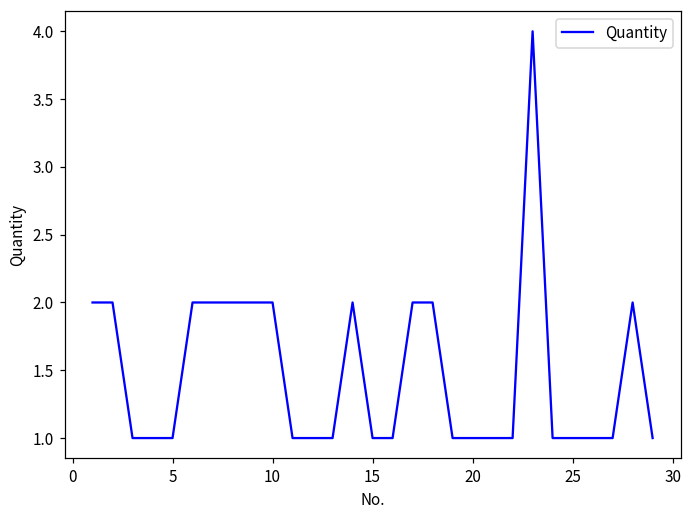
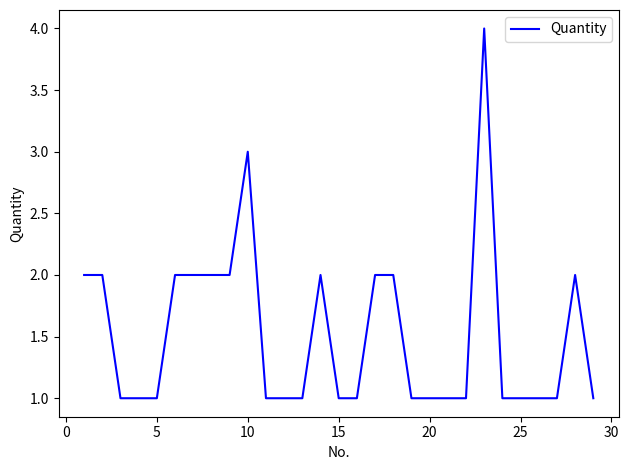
  {
    "5": 1,
-   "10": 2,
+   "10": 3,
    "15": 1,
    "20": 1,
    "25": 1
  }
